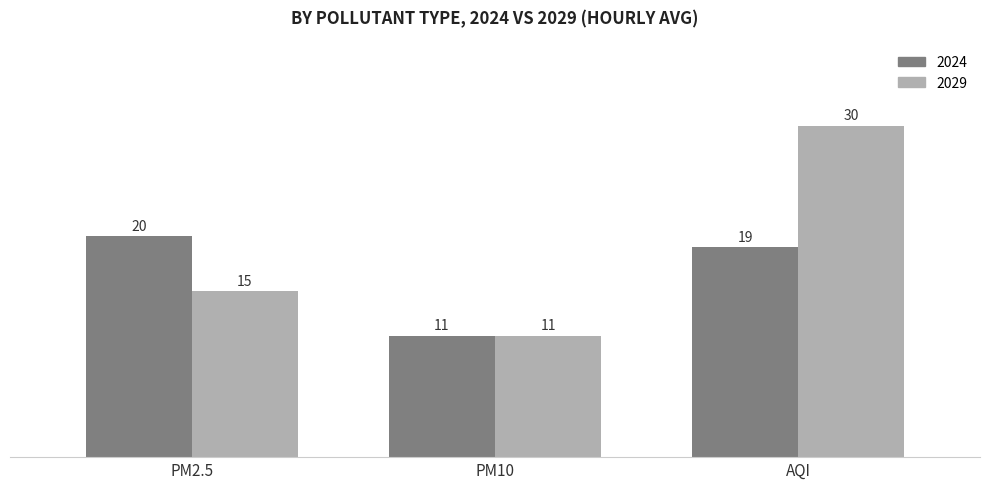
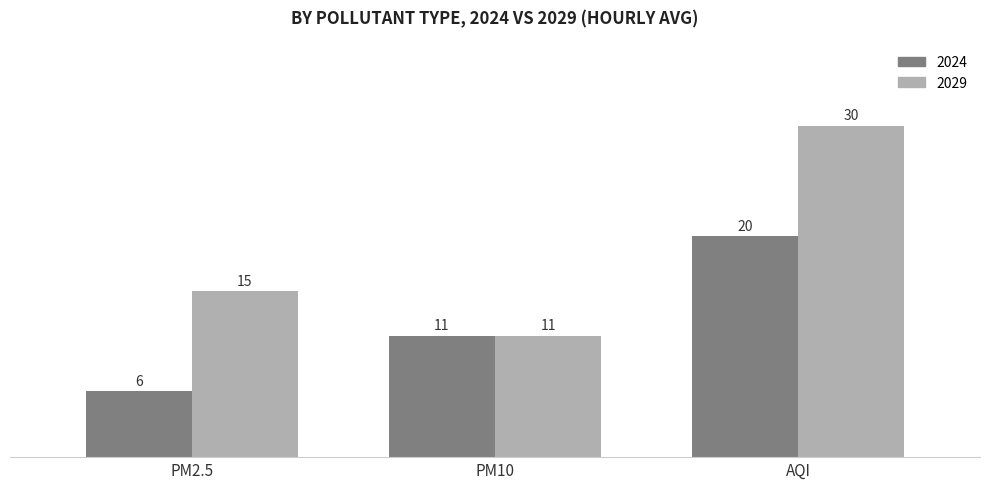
  {
    "2024": {
-     "PM2.5": 20,
+     "PM2.5": 6,
      "PM10": 11,
-     "AQI": 19
+     "AQI": 20
    },
    "2029": {
      "PM2.5": 15,
      "PM10": 11,
      "AQI": 30
    }
  }
